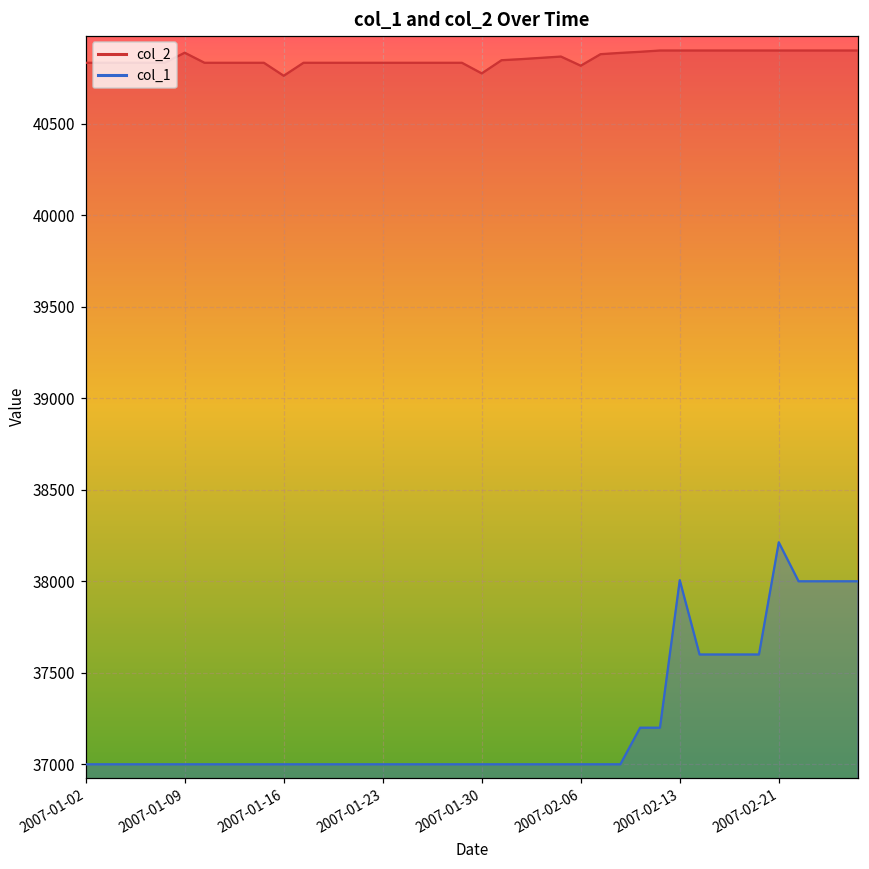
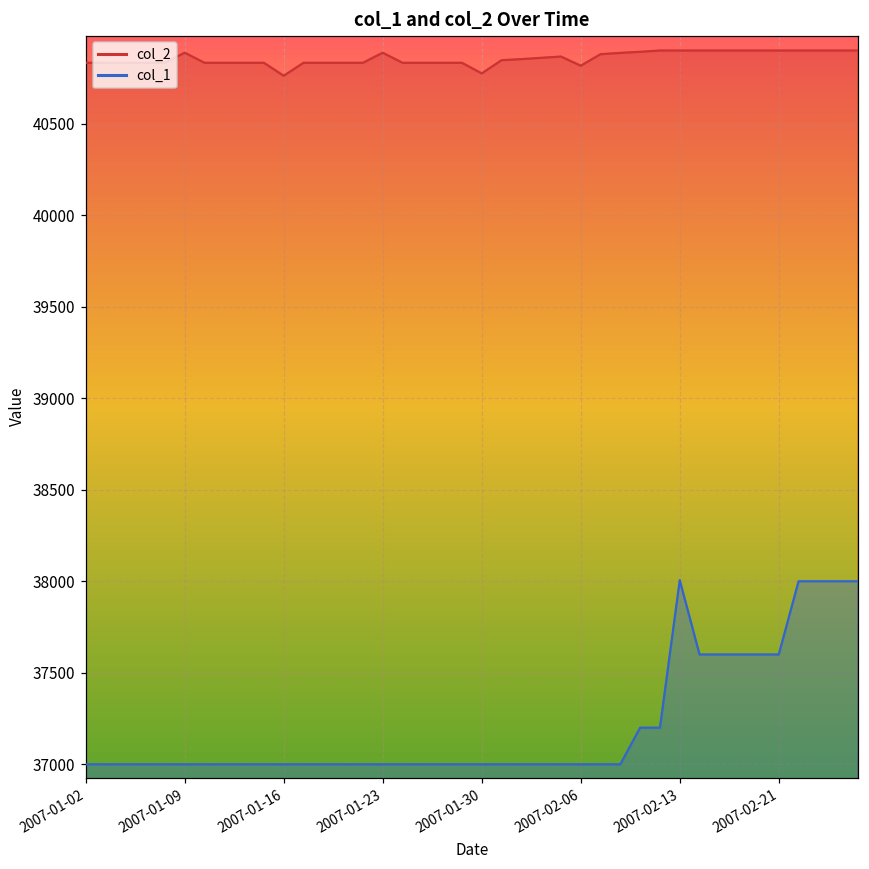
  {
    "col_2": {
      "2007-01-02": 40830,
      "2007-01-09": 40890,
      "2007-01-16": 40760,
-     "2007-01-23": 40830,
+     "2007-01-23": 40890,
      "2007-01-30": 40780,
      "2007-02-06": 40820,
      "2007-02-13": 40900,
      "2007-02-21": 40900
    },
    "col_1": {
      "2007-01-02": 37000,
      "2007-01-09": 37000,
      "2007-01-16": 37000,
      "2007-01-23": 37000,
      "2007-01-30": 37000,
      "2007-02-06": 37000,
      "2007-02-13": 38010,
-     "2007-02-21": 38210
+     "2007-02-21": 37600
    }
  }
